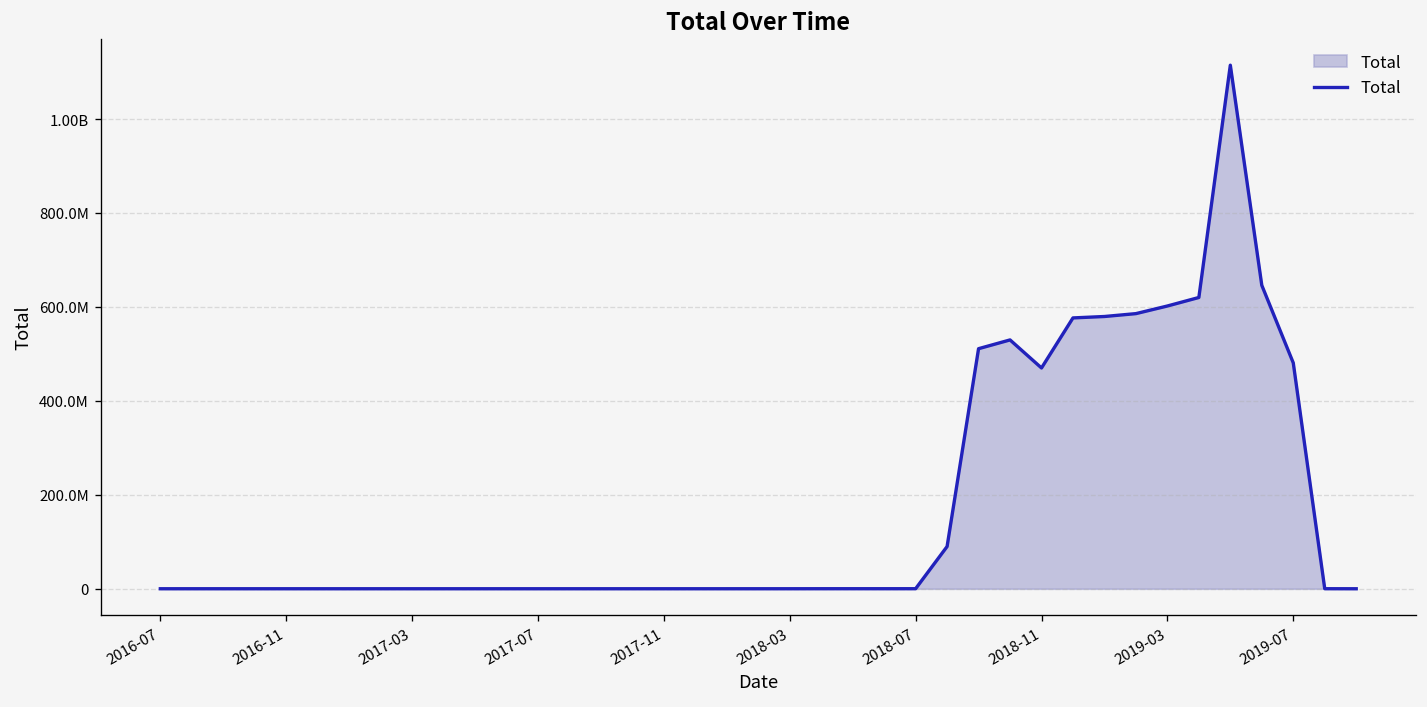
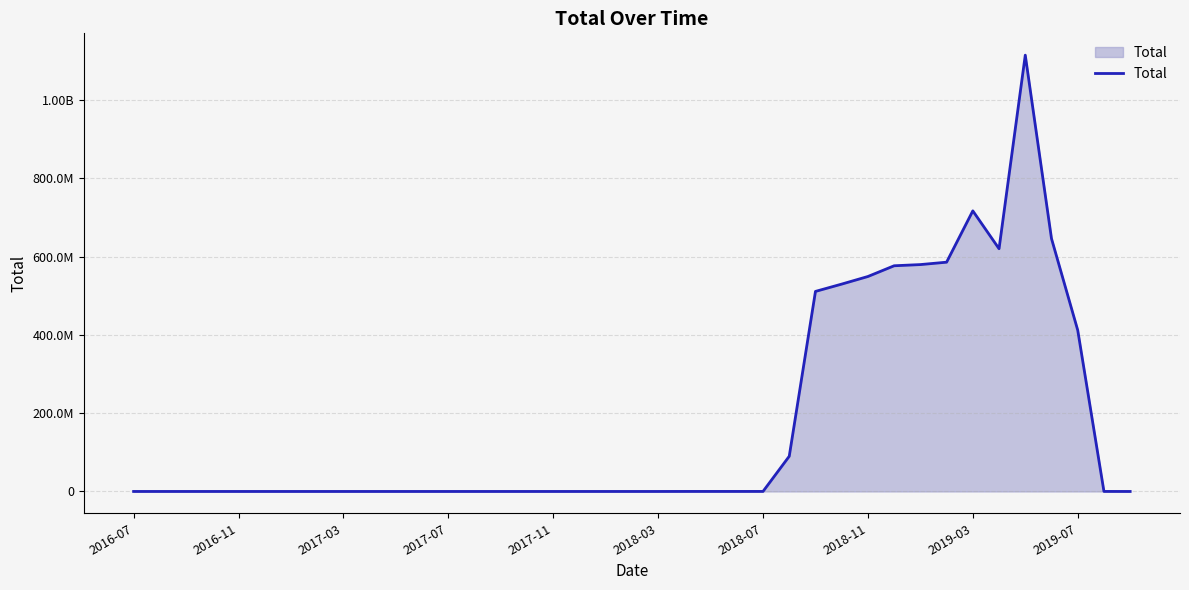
  {
    "2016-07": 0,
    "2016-11": 0,
    "2017-03": 0,
    "2017-07": 0,
    "2017-11": 0,
    "2018-03": 0,
    "2018-07": 0,
-   "2018-11": 470000000,
-   "2019-03": 600000000,
-   "2019-07": 480000000
+   "2018-11": 550000000,
+   "2019-03": 720000000,
+   "2019-07": 410000000
  }
